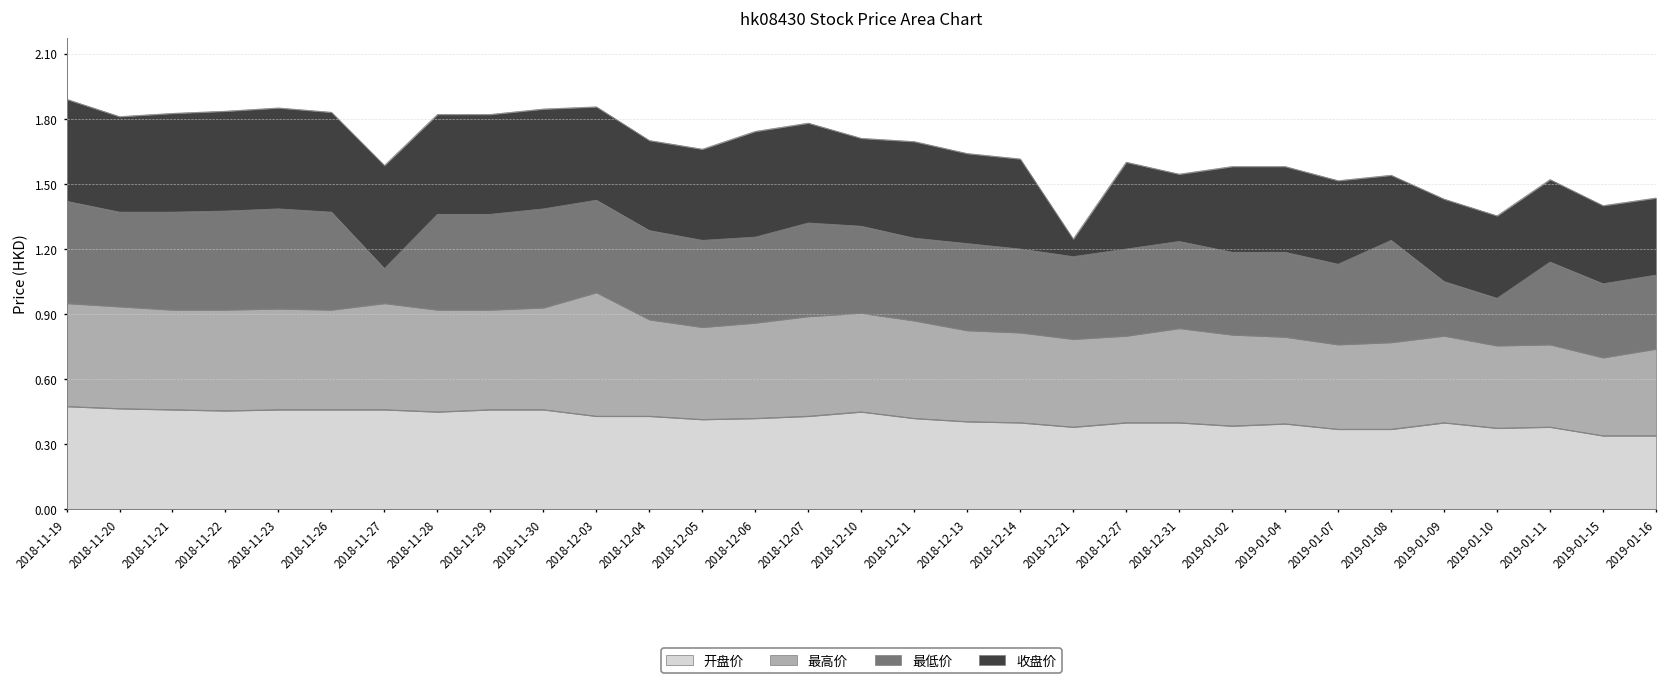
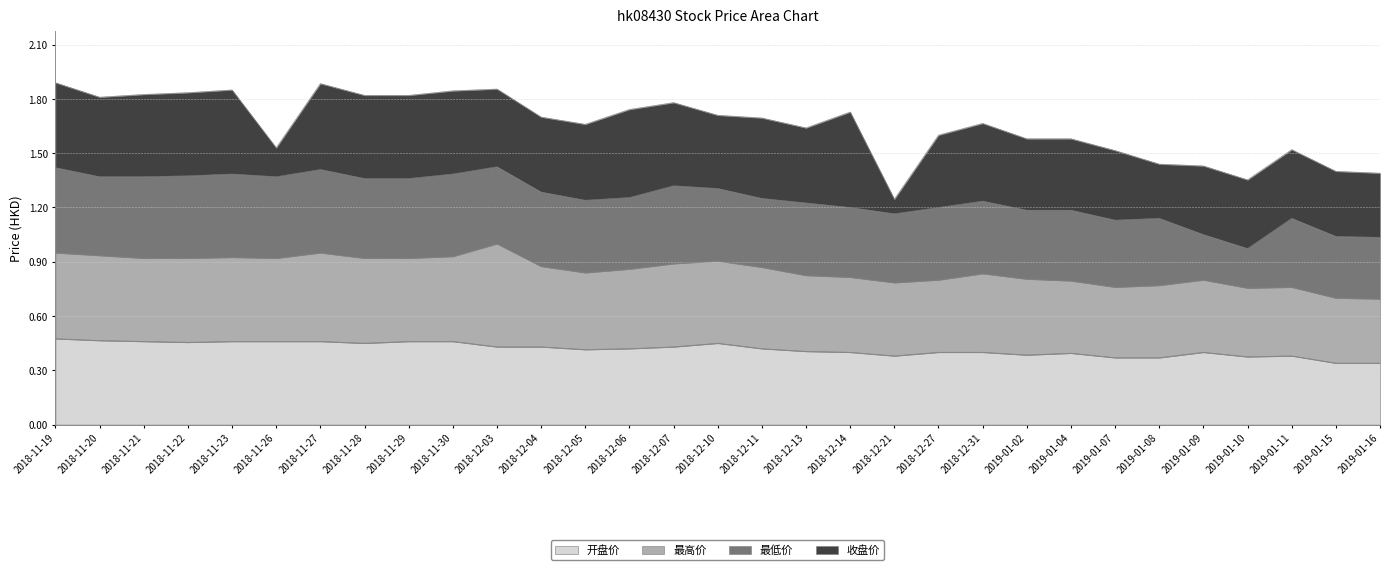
  {
    "开盘价": {
      "2018-11-19": 0.48,
      "2018-11-20": 0.47,
      "2018-11-21": 0.46,
      "2018-11-22": 0.46,
      "2018-11-23": 0.46,
      "2018-11-26": 0.46,
      "2018-11-27": 0.46,
      "2018-11-28": 0.45,
      "2018-11-29": 0.46,
      "2018-11-30": 0.46,
      "2018-12-03": 0.43,
      "2018-12-04": 0.43,
      "2018-12-05": 0.42,
      "2018-12-06": 0.42,
      "2018-12-07": 0.43,
      "2018-12-10": 0.45,
      "2018-12-11": 0.42,
      "2018-12-13": 0.41,
      "2018-12-14": 0.40,
      "2018-12-21": 0.38,
      "2018-12-27": 0.40,
      "2018-12-31": 0.40,
      "2019-01-02": 0.39,
      "2019-01-04": 0.40,
      "2019-01-07": 0.37,
      "2019-01-08": 0.37,
      "2019-01-09": 0.40,
      "2019-01-10": 0.38,
      "2019-01-11": 0.38,
      "2019-01-15": 0.34,
      "2019-01-16": 0.34
    },
    "最高价": {
      "2018-11-19": 0.48,
      "2018-11-20": 0.47,
      "2018-11-21": 0.46,
      "2018-11-22": 0.47,
      "2018-11-23": 0.47,
      "2018-11-26": 0.46,
      "2018-11-27": 0.49,
      "2018-11-28": 0.47,
      "2018-11-29": 0.46,
      "2018-11-30": 0.47,
      "2018-12-03": 0.57,
      "2018-12-04": 0.45,
      "2018-12-05": 0.43,
      "2018-12-06": 0.44,
      "2018-12-07": 0.46,
      "2018-12-10": 0.46,
      "2018-12-11": 0.45,
      "2018-12-13": 0.42,
      "2018-12-14": 0.41,
      "2018-12-21": 0.41,
      "2018-12-27": 0.40,
      "2018-12-31": 0.43,
      "2019-01-02": 0.42,
      "2019-01-04": 0.40,
      "2019-01-07": 0.39,
      "2019-01-08": 0.40,
      "2019-01-09": 0.40,
      "2019-01-10": 0.38,
      "2019-01-11": 0.38,
      "2019-01-15": 0.36,
-     "2019-01-16": 0.40
+     "2019-01-16": 0.36
    },
    "最低价": {
      "2018-11-19": 0.47,
      "2018-11-20": 0.44,
      "2018-11-21": 0.45,
      "2018-11-22": 0.45,
      "2018-11-23": 0.46,
      "2018-11-26": 0.45,
-     "2018-11-27": 0.16,
+     "2018-11-27": 0.46,
      "2018-11-28": 0.44,
      "2018-11-29": 0.44,
      "2018-11-30": 0.46,
      "2018-12-03": 0.43,
      "2018-12-04": 0.41,
      "2018-12-05": 0.40,
      "2018-12-06": 0.39,
      "2018-12-07": 0.43,
      "2018-12-10": 0.40,
      "2018-12-11": 0.38,
      "2018-12-13": 0.40,
      "2018-12-14": 0.39,
      "2018-12-21": 0.38,
      "2018-12-27": 0.40,
      "2018-12-31": 0.40,
      "2019-01-02": 0.38,
      "2019-01-04": 0.39,
      "2019-01-07": 0.37,
-     "2019-01-08": 0.47,
+     "2019-01-08": 0.37,
      "2019-01-09": 0.25,
      "2019-01-10": 0.22,
      "2019-01-11": 0.38,
      "2019-01-15": 0.34,
      "2019-01-16": 0.34
    },
    "收盘价": {
      "2018-11-19": 0.47,
      "2018-11-20": 0.44,
      "2018-11-21": 0.46,
      "2018-11-22": 0.46,
      "2018-11-23": 0.47,
-     "2018-11-26": 0.46,
+     "2018-11-26": 0.16,
      "2018-11-27": 0.48,
      "2018-11-28": 0.46,
      "2018-11-29": 0.46,
      "2018-11-30": 0.46,
      "2018-12-03": 0.43,
      "2018-12-04": 0.42,
      "2018-12-05": 0.42,
      "2018-12-06": 0.49,
      "2018-12-07": 0.46,
      "2018-12-10": 0.41,
      "2018-12-11": 0.45,
      "2018-12-13": 0.42,
-     "2018-12-14": 0.42,
+     "2018-12-14": 0.53,
      "2018-12-21": 0.08,
      "2018-12-27": 0.40,
-     "2018-12-31": 0.31,
+     "2018-12-31": 0.43,
      "2019-01-02": 0.40,
      "2019-01-04": 0.40,
      "2019-01-07": 0.39,
      "2019-01-08": 0.30,
      "2019-01-09": 0.38,
      "2019-01-10": 0.38,
      "2019-01-11": 0.38,
      "2019-01-15": 0.36,
      "2019-01-16": 0.36
    }
  }
